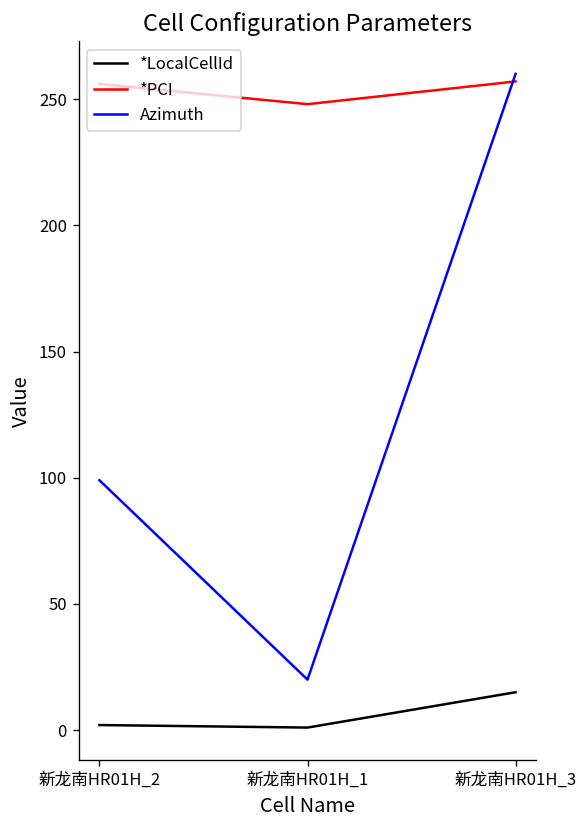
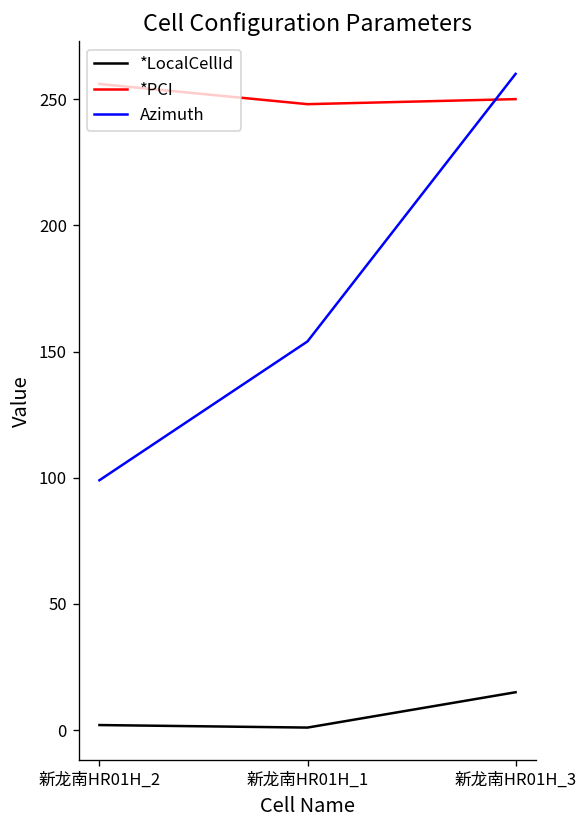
  {
    "*LocalCellId": {
      "新龙南HR01H_2": 2,
      "新龙南HR01H_1": 1,
      "新龙南HR01H_3": 15
    },
    "*PCI": {
      "新龙南HR01H_1": 248,
-     "新龙南HR01H_3": 257
+     "新龙南HR01H_3": 250
    },
    "Azimuth": {
      "新龙南HR01H_2": 99,
-     "新龙南HR01H_1": 20,
+     "新龙南HR01H_1": 154,
      "新龙南HR01H_3": 260
    }
  }
